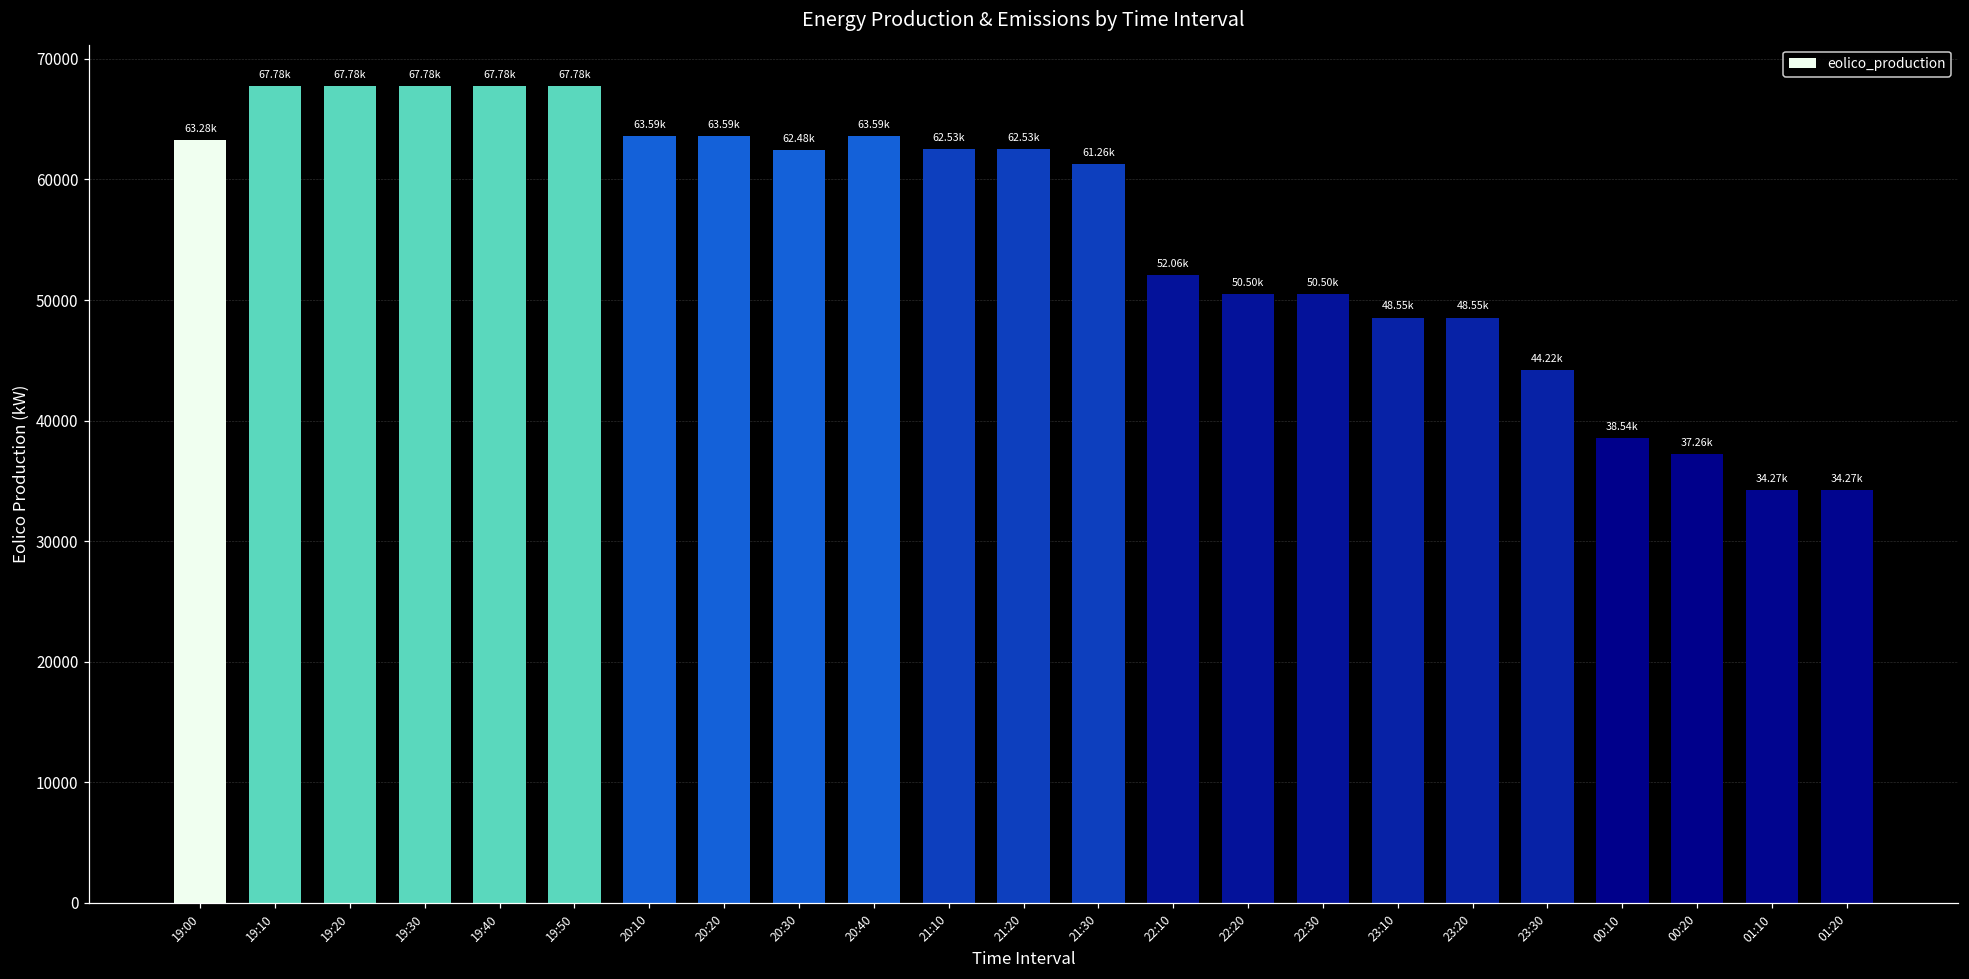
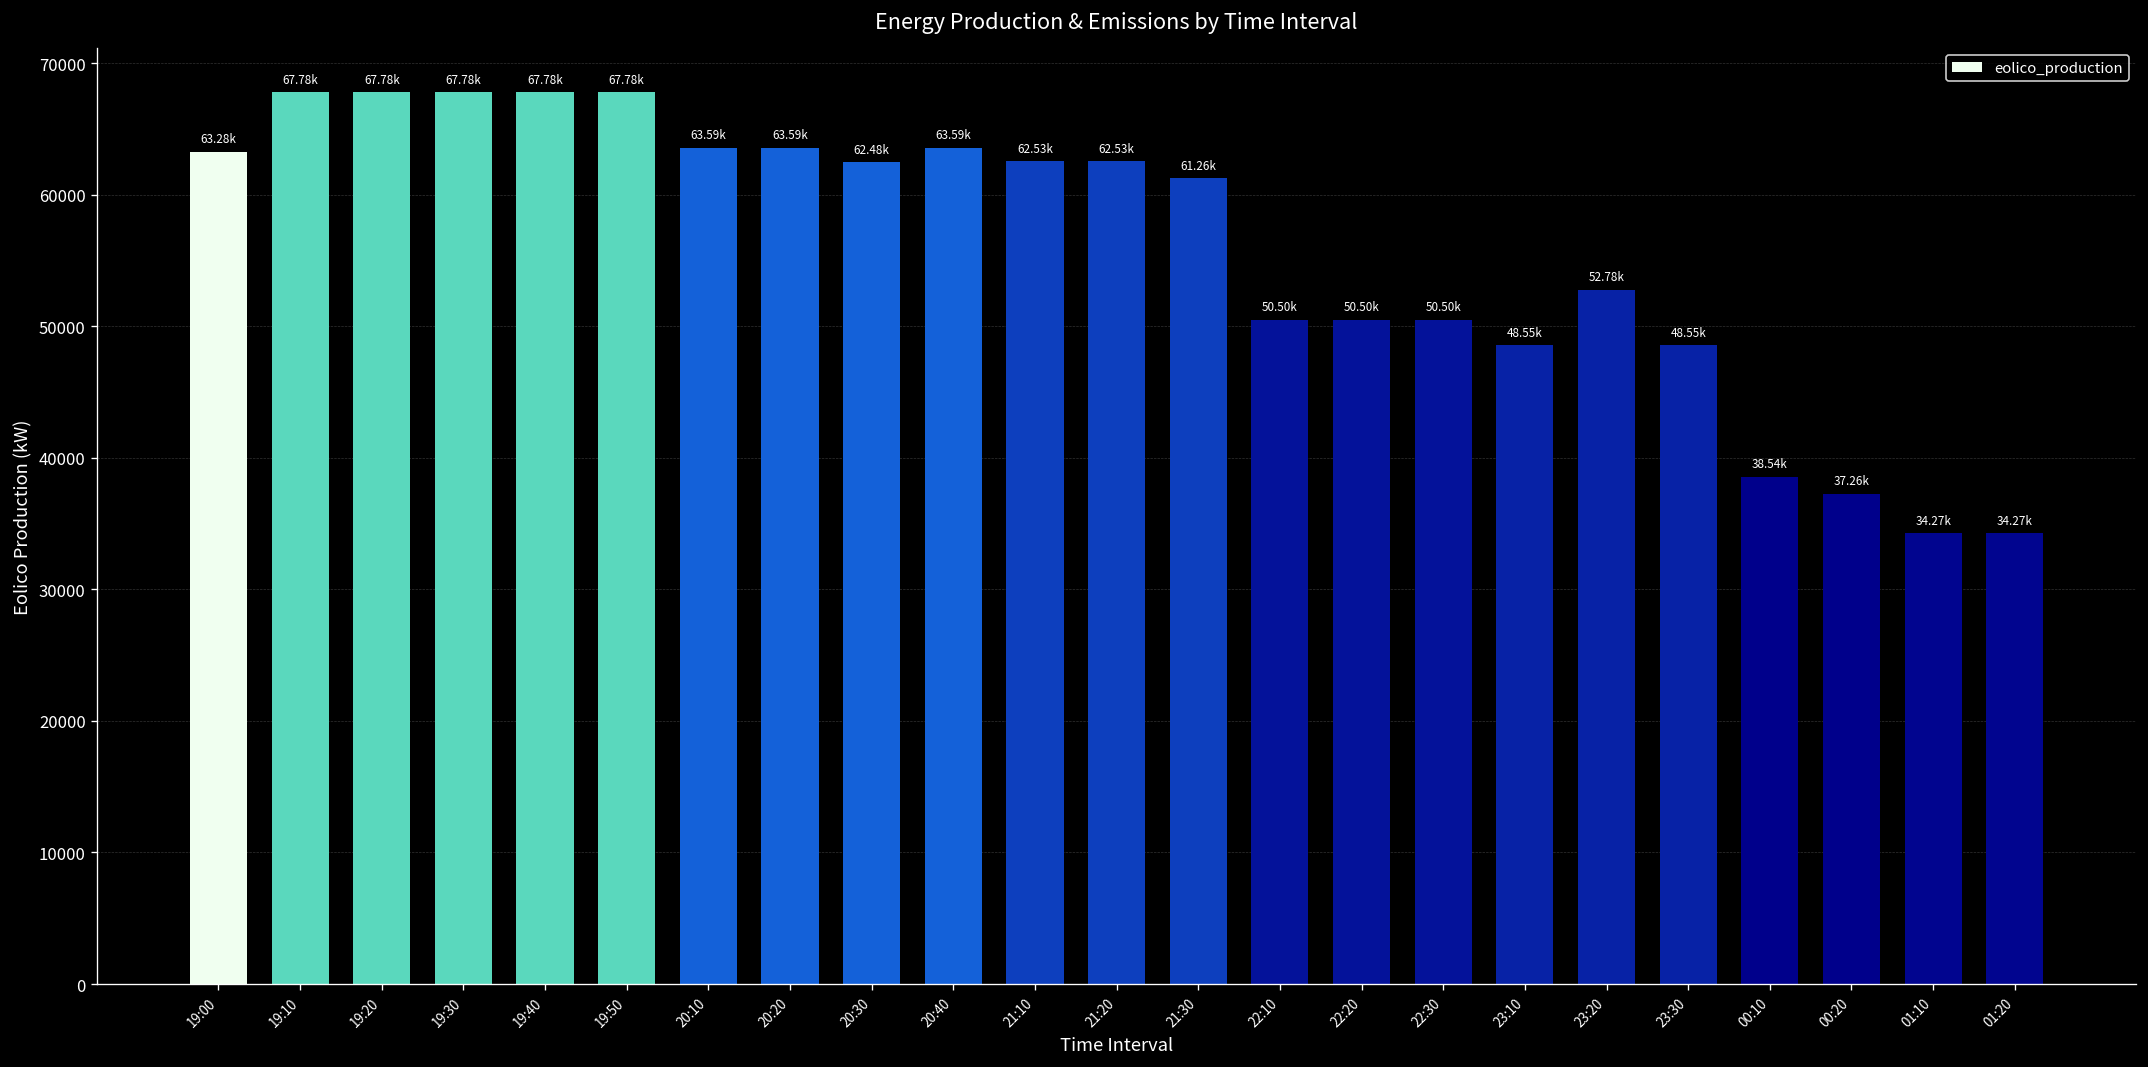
  {
    "19:00": "63.28k",
    "19:10": "67.78k",
    "19:20": "67.78k",
    "19:30": "67.78k",
    "19:40": "67.78k",
    "19:50": "67.78k",
    "20:10": "63.59k",
    "20:20": "63.59k",
    "20:30": "62.48k",
    "20:40": "63.59k",
    "21:10": "62.53k",
    "21:20": "62.53k",
    "21:30": "61.26k",
-   "22:10": "52.06k",
+   "22:10": "50.50k",
    "22:20": "50.50k",
    "22:30": "50.50k",
    "23:10": "48.55k",
-   "23:20": "48.55k",
-   "23:30": "44.22k",
+   "23:20": "52.78k",
+   "23:30": "48.55k",
    "00:10": "38.54k",
    "00:20": "37.26k",
    "01:10": "34.27k",
    "01:20": "34.27k"
  }
